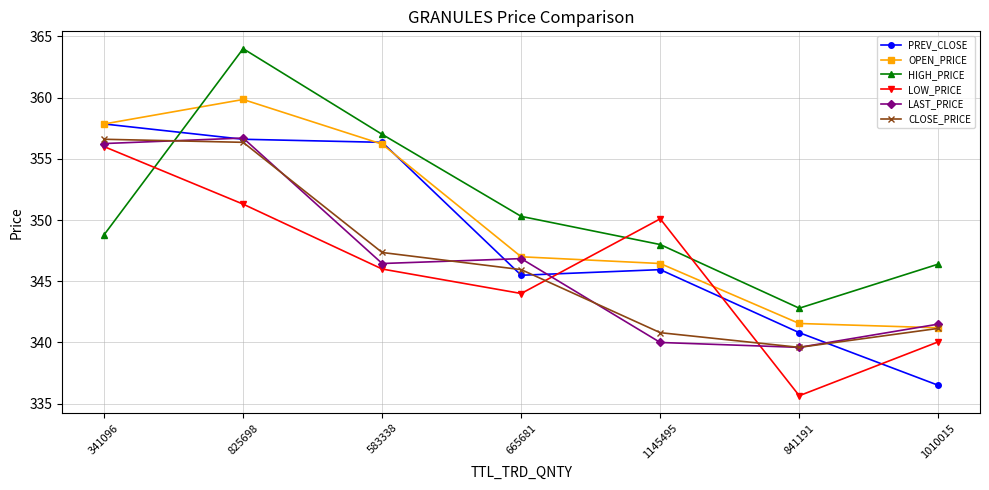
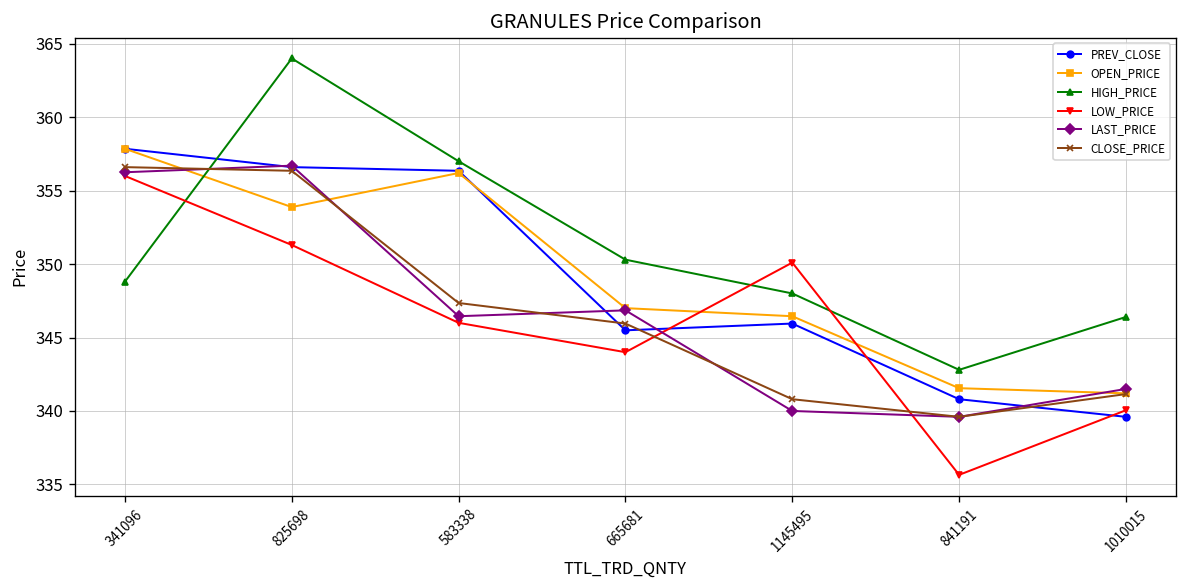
  {
    "PREV_CLOSE": {
      "665681": 345.5,
      "1145495": 346.0,
      "841191": 340.8,
-     "1010015": 336.5
+     "1010015": 339.6
    },
    "OPEN_PRICE": {
-     "825698": 359.9,
+     "825698": 353.9,
      "1145495": 346.5,
      "841191": 341.6
    },
    "HIGH_PRICE": {
      "341096": 348.8,
      "825698": 364.0,
      "583338": 357.0,
      "665681": 350.3,
      "1145495": 348.0,
      "841191": 342.8,
      "1010015": 346.4
    },
    "LOW_PRICE": {
      "341096": 356.0,
      "825698": 351.3,
      "583338": 346.0,
      "665681": 344.0,
      "1145495": 350.1,
      "841191": 335.7,
      "1010015": 340.1
    },
    "LAST_PRICE": {
      "341096": 356.3,
      "583338": 346.5,
      "1145495": 340.0,
      "1010015": 341.5
    },
    "CLOSE_PRICE": {
      "341096": 356.6,
      "825698": 356.4,
      "583338": 347.4,
      "665681": 346.0,
      "1145495": 340.8
    }
  }
